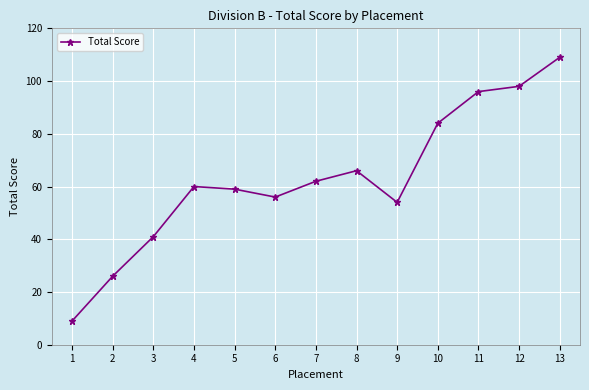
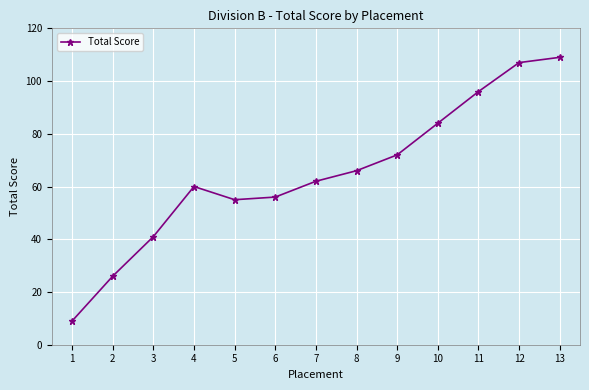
  {
    "1": 9,
    "2": 26,
    "3": 41,
    "4": 60,
-   "5": 59,
+   "5": 55,
    "6": 56,
    "7": 62,
    "8": 66,
-   "9": 54,
+   "9": 72,
    "10": 84,
    "11": 96,
-   "12": 98,
+   "12": 107,
    "13": 109
  }
